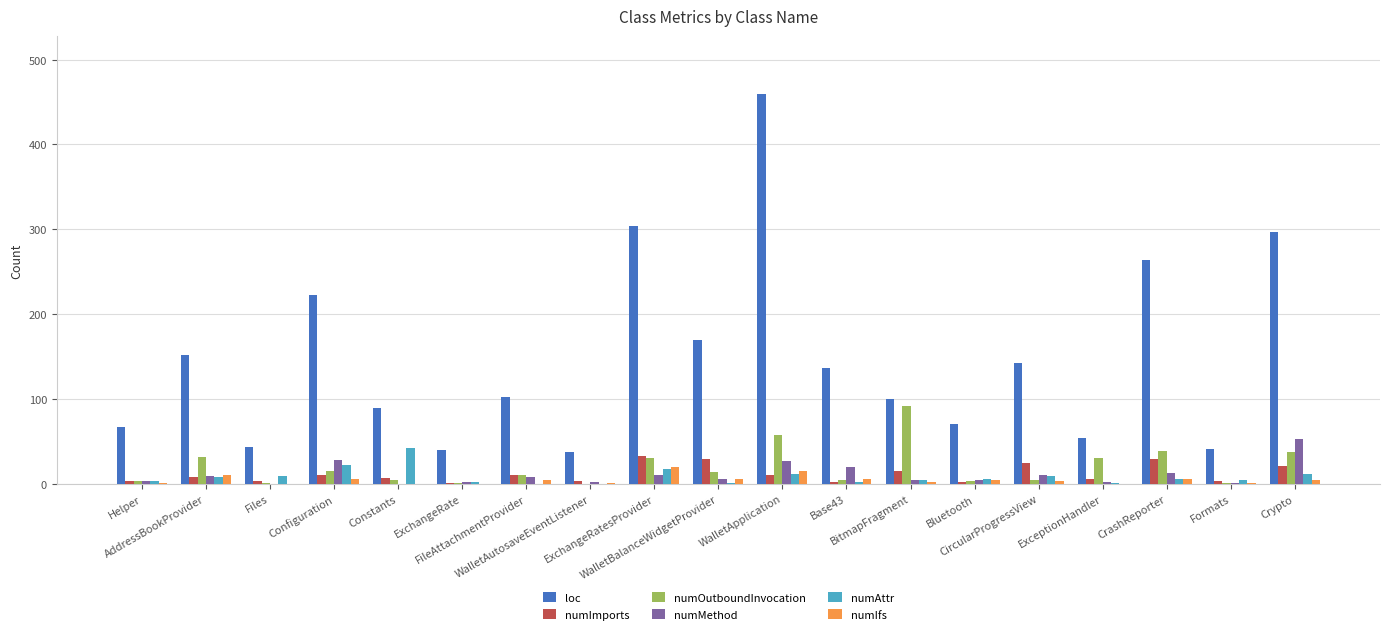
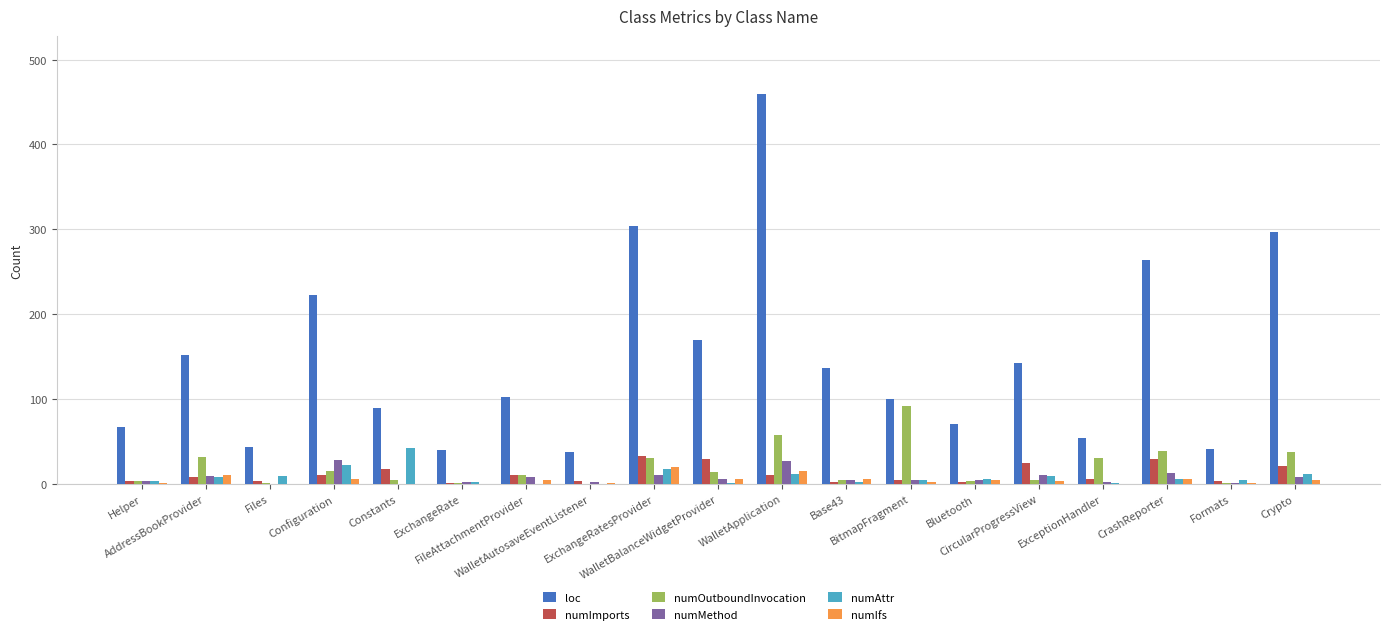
  {
    "numImports": {
      "Helper": 0,
      "AddressBookProvider": 10,
      "Files": 0,
      "Configuration": 10,
-     "Constants": 10,
+     "Constants": 20,
      "FileAttachmentProvider": 10,
      "WalletAutosaveEventListener": 0,
      "ExchangeRatesProvider": 30,
      "WalletBalanceWidgetProvider": 30,
      "WalletApplication": 10,
-     "BitmapFragment": 20,
+     "BitmapFragment": 10,
      "CircularProgressView": 30,
      "ExceptionHandler": 10,
      "CrashReporter": 30,
      "Formats": 0,
      "Crypto": 20
    },
    "numOutboundInvocation": {
      "Helper": 0,
      "AddressBookProvider": 30,
      "Configuration": 20,
      "Constants": 10,
      "FileAttachmentProvider": 10,
      "WalletAutosaveEventListener": 0,
      "ExchangeRatesProvider": 30,
      "WalletBalanceWidgetProvider": 10,
      "WalletApplication": 60,
      "Base43": 10,
      "BitmapFragment": 90,
      "Bluetooth": 0,
      "CircularProgressView": 0,
      "ExceptionHandler": 30,
      "CrashReporter": 40,
      "Crypto": 40
    },
    "numMethod": {
      "Helper": 0,
      "AddressBookProvider": 10,
      "Files": 0,
      "Configuration": 30,
      "Constants": 0,
      "FileAttachmentProvider": 10,
      "ExchangeRatesProvider": 10,
      "WalletBalanceWidgetProvider": 10,
      "WalletApplication": 30,
-     "Base43": 20,
+     "Base43": 10,
      "BitmapFragment": 10,
      "Bluetooth": 10,
      "CircularProgressView": 10,
      "CrashReporter": 10,
-     "Crypto": 50
+     "Crypto": 10
    },
    "numIfs": {
      "AddressBookProvider": 10,
      "Files": 0,
      "Configuration": 10,
      "Constants": 0,
      "ExchangeRate": 0,
      "FileAttachmentProvider": 10,
      "ExchangeRatesProvider": 20,
      "WalletBalanceWidgetProvider": 10,
      "WalletApplication": 20,
      "Base43": 10,
      "Bluetooth": 0,
      "CircularProgressView": 0,
      "ExceptionHandler": 0,
      "CrashReporter": 10,
      "Crypto": 0
    }
  }
